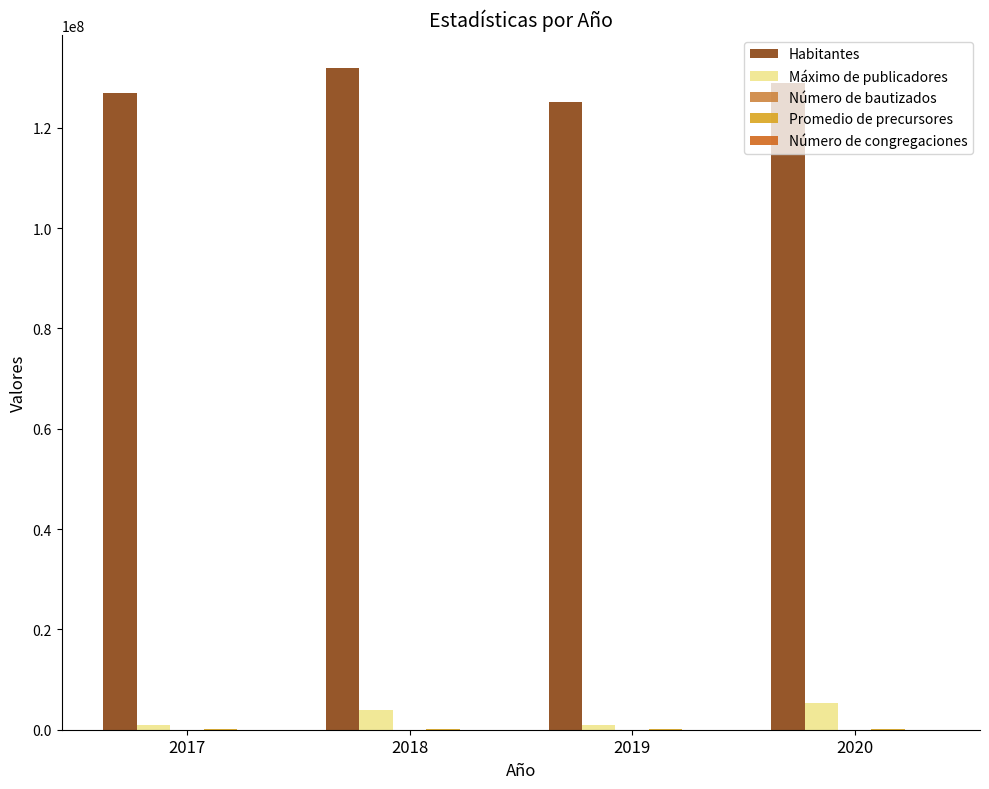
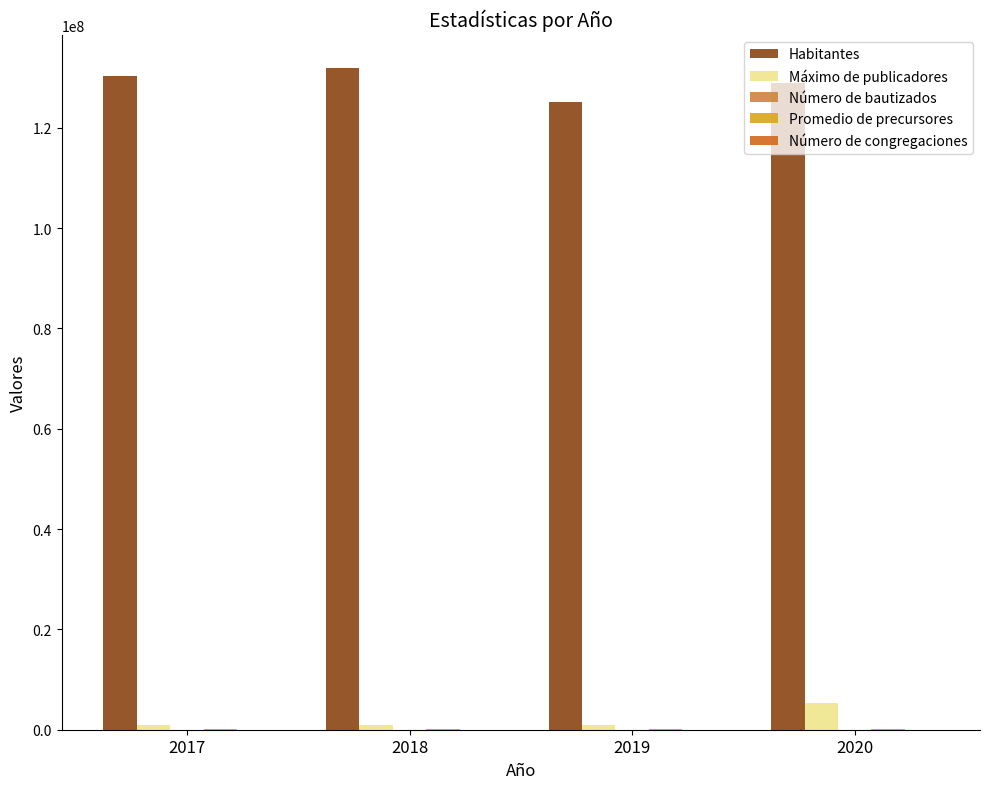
  {
    "Habitantes": {
-     "2017": 127000000,
+     "2017": 130000000,
      "2018": 132000000,
      "2019": 125000000
    },
    "Máximo de publicadores": {
      "2017": 1000000,
-     "2018": 4000000,
+     "2018": 1000000,
      "2019": 1000000,
      "2020": 5000000
    }
  }
